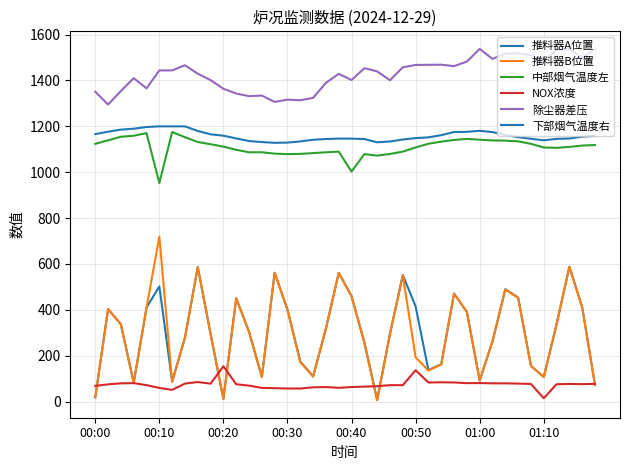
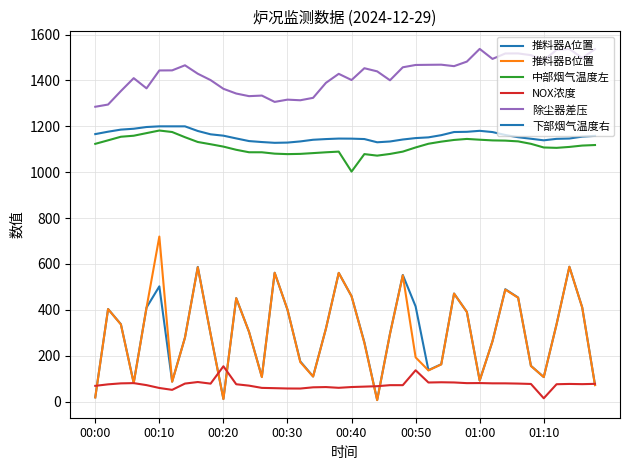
  {
    "推料器B位置": {
      "00:10": 720,
      "00:50": 190
    },
    "中部烟气温度左": {
      "00:00": 1120,
-     "00:10": 950,
+     "00:10": 1180,
      "00:20": 1110,
      "00:30": 1080,
      "00:40": 1000,
      "00:50": 1110,
      "01:00": 1140,
      "01:10": 1110
    },
    "NOX浓度": {
      "00:00": 70,
      "00:10": 60,
      "00:20": 150,
      "00:30": 60,
      "00:40": 60,
      "00:50": 140,
      "01:10": 10
    },
    "除尘器差压": {
-     "00:00": 1350,
+     "00:00": 1290,
      "00:10": 1440,
      "00:20": 1360,
      "00:30": 1320,
      "00:40": 1400,
      "00:50": 1470,
      "01:00": 1540
    }
  }
